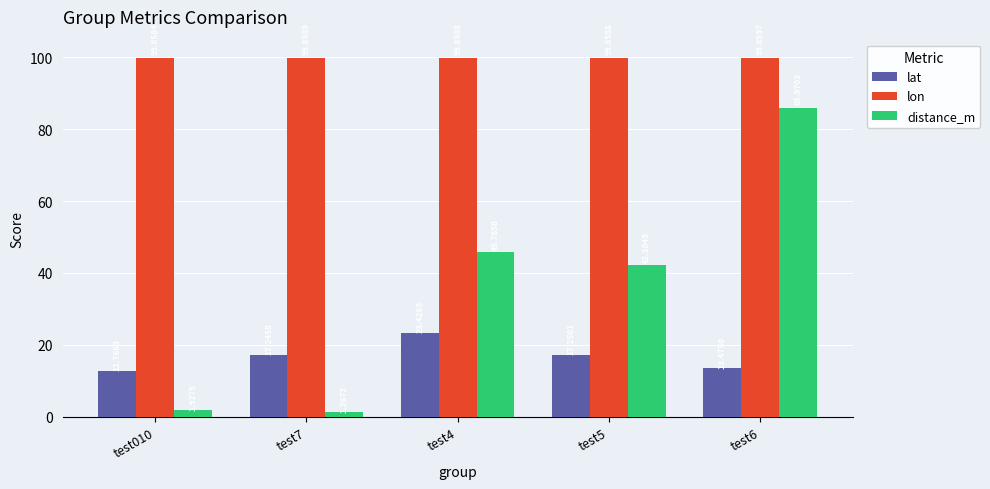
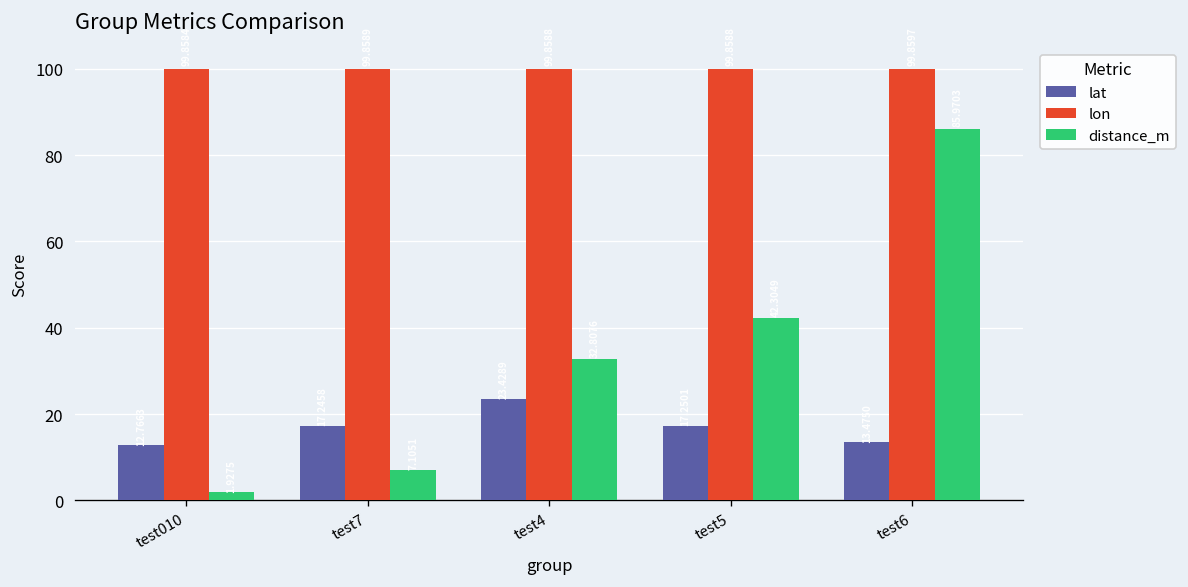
  {
    "lat": {
      "test010": 13,
      "test7": 17,
      "test4": 23,
      "test5": 17,
      "test6": 13
    },
    "lon": {
      "test010": 100,
      "test7": 100,
      "test4": 100,
      "test5": 100,
      "test6": 100
    },
    "distance_m": {
      "test010": 2,
-     "test7": 1,
-     "test4": 46,
+     "test7": 7,
+     "test4": 33,
      "test5": 42,
      "test6": 86
    }
  }
